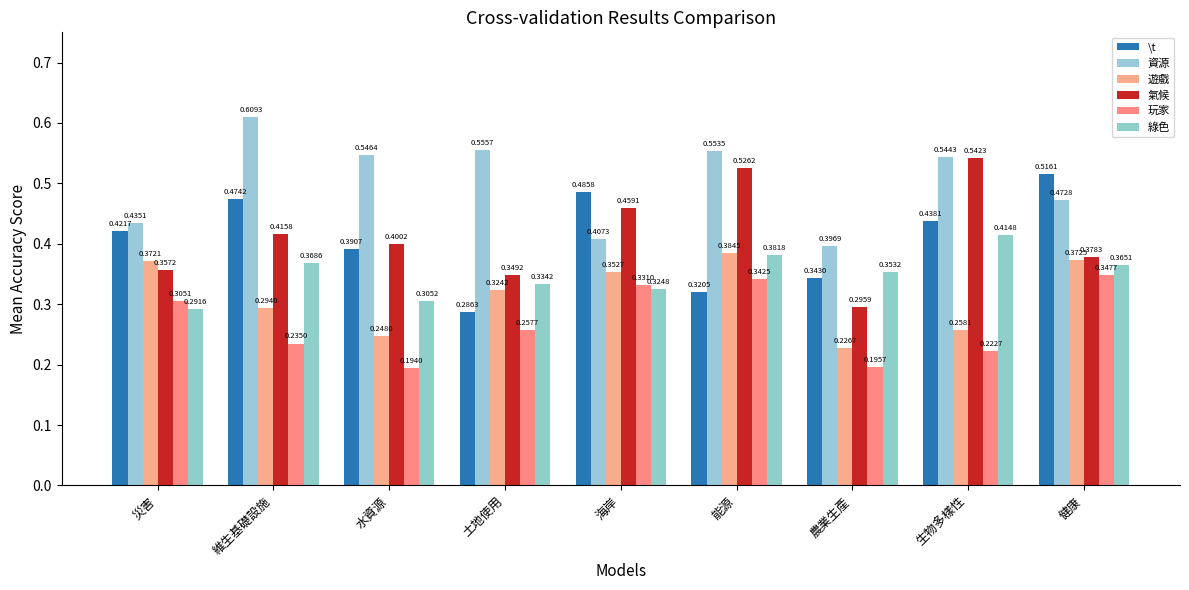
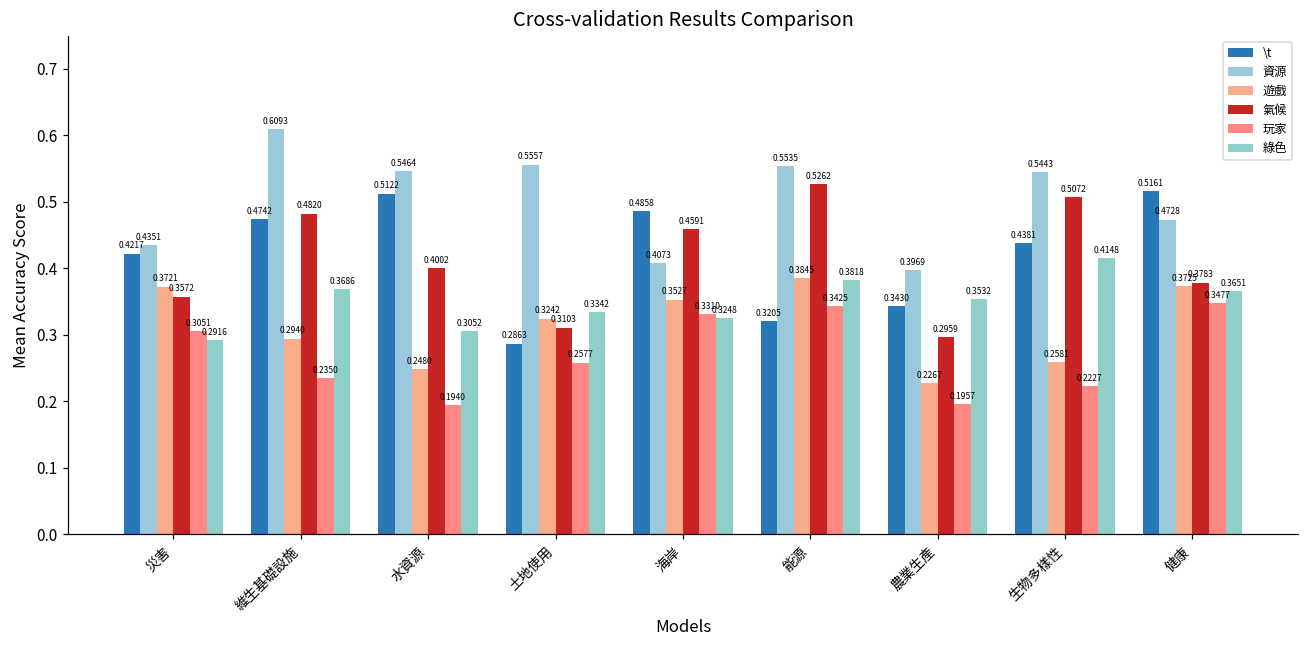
  {
    "\\t": {
      "災害": 0.4217,
      "維生基礎設施": 0.4742,
-     "水資源": 0.3907,
+     "水資源": 0.5122,
      "土地使用": 0.2863,
      "海岸": 0.4858,
      "能源": 0.3205,
      "農業生產": 0.3430,
      "生物多樣性": 0.4381,
      "健康": 0.5161
    },
    "氣候": {
      "災害": 0.3572,
-     "維生基礎設施": 0.4158,
+     "維生基礎設施": 0.4820,
      "水資源": 0.4002,
-     "土地使用": 0.3492,
+     "土地使用": 0.3103,
      "海岸": 0.4591,
      "能源": 0.5262,
      "農業生產": 0.2959,
-     "生物多樣性": 0.5423
+     "生物多樣性": 0.5072
    }
  }
